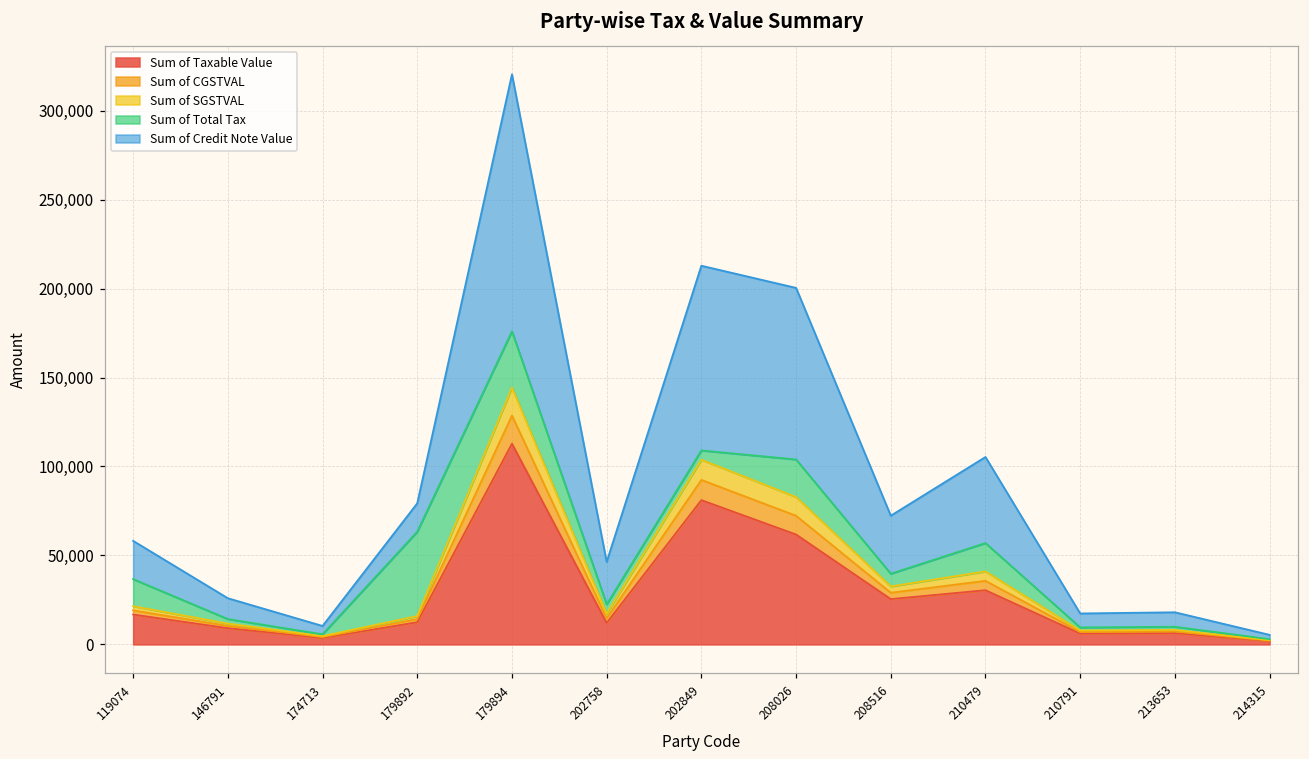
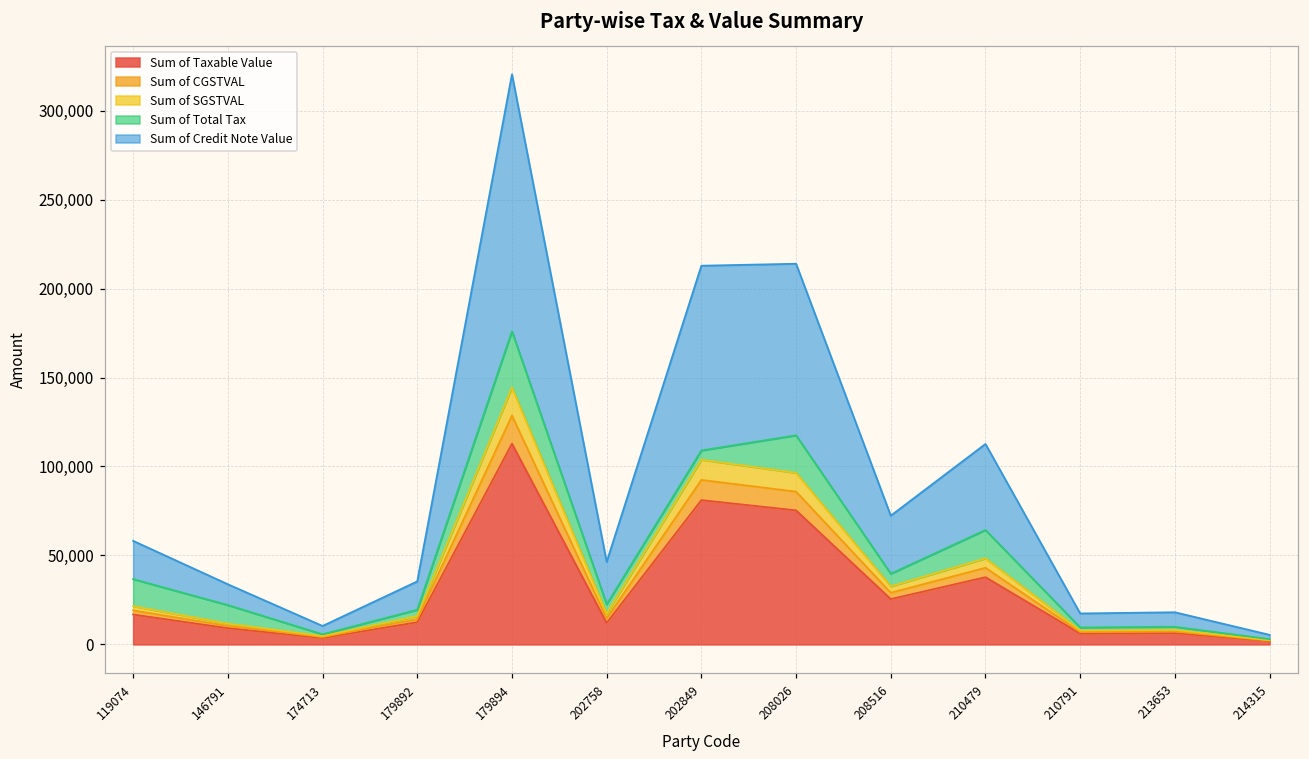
  {
    "Sum of Taxable Value": {
      "119074": "17,000",
      "179892": "12,000",
      "179894": "113,000",
      "202758": "12,000",
      "202849": "81,000",
-     "208026": "62,000",
+     "208026": "75,000",
      "208516": "25,000",
-     "210479": "30,000"
+     "210479": "38,000"
    },
    "Sum of Total Tax": {
      "119074": "15,000",
-     "146791": "3,000",
-     "179892": "47,000",
+     "146791": "10,000",
+     "179892": "3,000",
      "179894": "32,000",
      "202758": "5,000",
      "202849": "5,000",
      "208026": "21,000",
      "208516": "7,000",
      "210479": "16,000",
      "210791": "2,000",
      "213653": "2,000"
    },
    "Sum of Credit Note Value": {
      "119074": "21,000",
      "146791": "12,000",
      "174713": "5,000",
      "179892": "16,000",
      "179894": "144,000",
      "202758": "24,000",
      "202849": "104,000",
      "208026": "96,000",
      "208516": "33,000",
      "210479": "48,000",
      "210791": "8,000",
      "213653": "8,000",
      "214315": "2,000"
    }
  }
